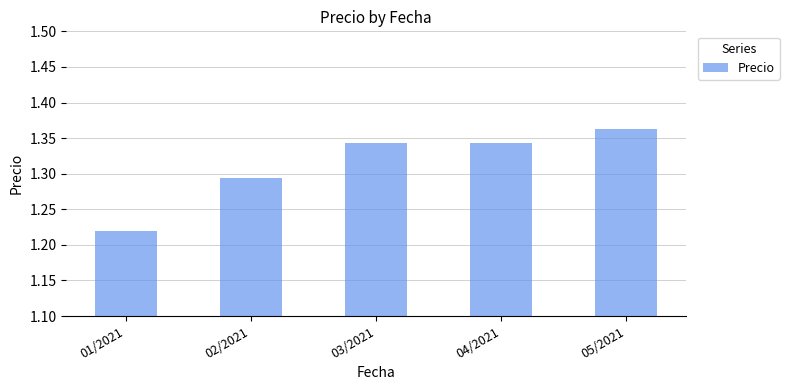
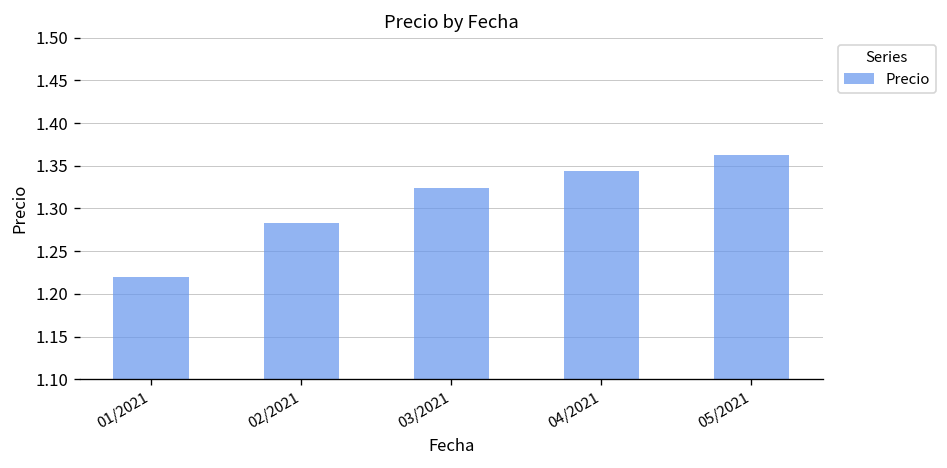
  {
    "01/2021": 1.22,
-   "02/2021": 1.29,
-   "03/2021": 1.34,
+   "02/2021": 1.28,
+   "03/2021": 1.32,
    "04/2021": 1.34,
    "05/2021": 1.36
  }
